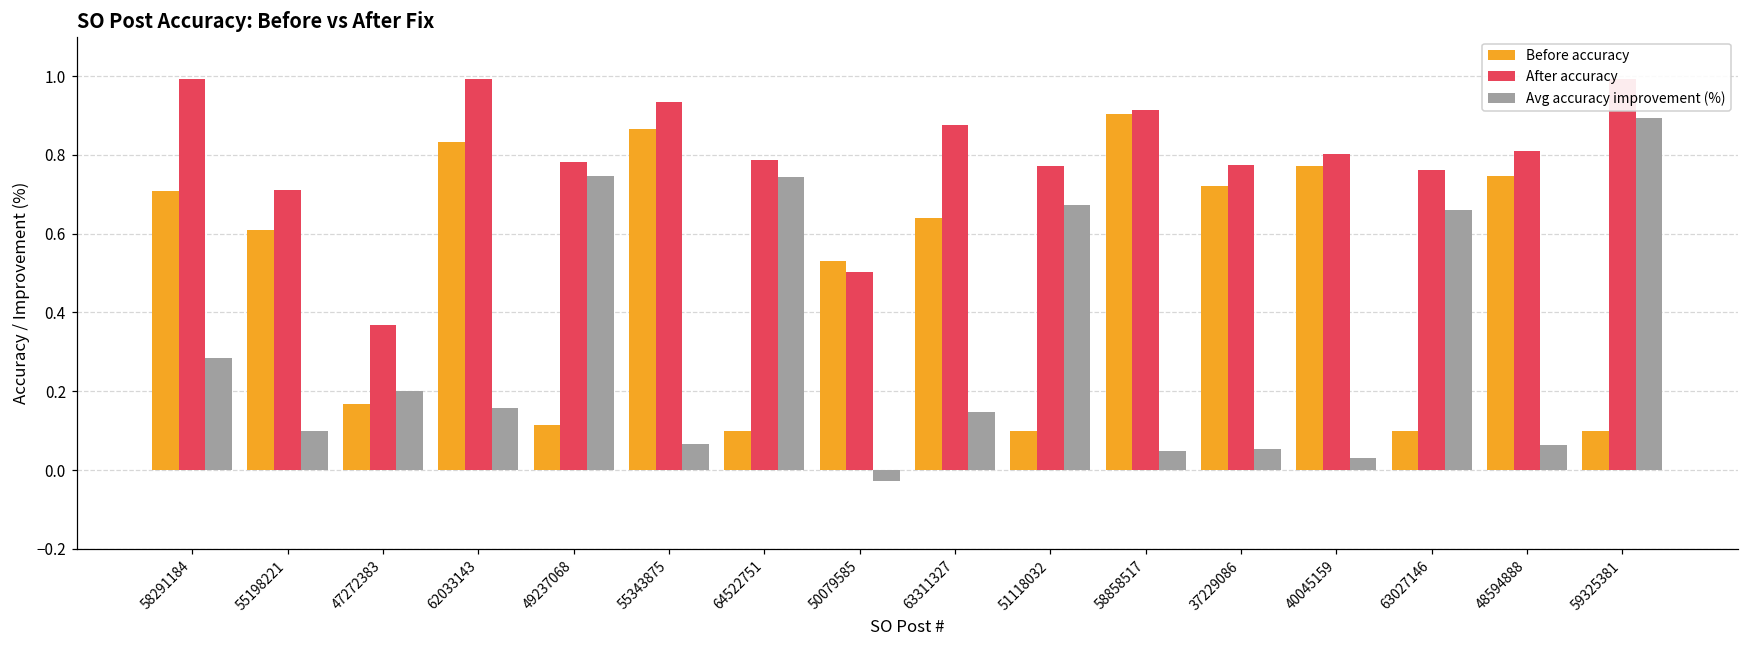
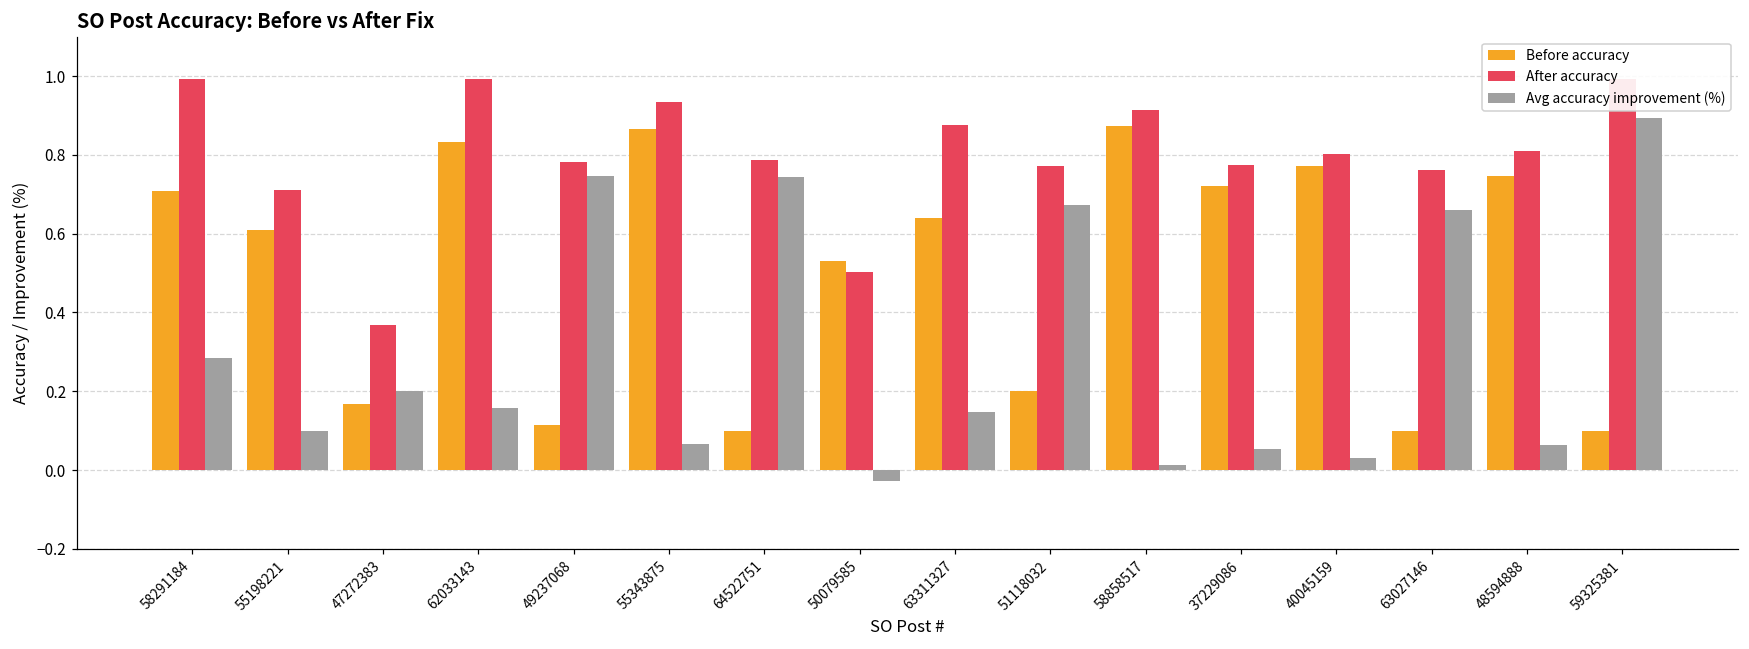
  {
    "Before accuracy": {
      "58291184": 0.71,
      "55198221": 0.61,
      "47272383": 0.17,
      "62033143": 0.83,
      "49237068": 0.11,
      "55343875": 0.87,
      "64522751": 0.10,
      "50079585": 0.53,
      "63311327": 0.64,
-     "51118032": 0.1,
-     "58858517": 0.90,
+     "51118032": 0.2,
+     "58858517": 0.87,
      "37229086": 0.72,
      "40045159": 0.77,
      "63027146": 0.10,
      "48594888": 0.75,
      "59325381": 0.10
    },
    "After accuracy": {
      "58291184": 0.99,
      "55198221": 0.71,
      "47272383": 0.37,
      "62033143": 0.99,
      "49237068": 0.78,
      "55343875": 0.93,
      "64522751": 0.79,
      "50079585": 0.50,
      "63311327": 0.87,
      "51118032": 0.77,
      "58858517": 0.91,
      "37229086": 0.77,
      "40045159": 0.80,
      "63027146": 0.76,
      "48594888": 0.81
    },
    "Avg accuracy improvement (%)": {
      "58291184": 0.28,
      "55198221": 0.10,
      "47272383": 0.20,
      "62033143": 0.16,
      "49237068": 0.75,
      "55343875": 0.07,
      "64522751": 0.74,
      "50079585": -0.03,
      "63311327": 0.15,
      "51118032": 0.67,
-     "58858517": 0.05,
+     "58858517": 0.01,
      "37229086": 0.05,
      "40045159": 0.03,
      "63027146": 0.66,
      "48594888": 0.06,
      "59325381": 0.89
    }
  }
